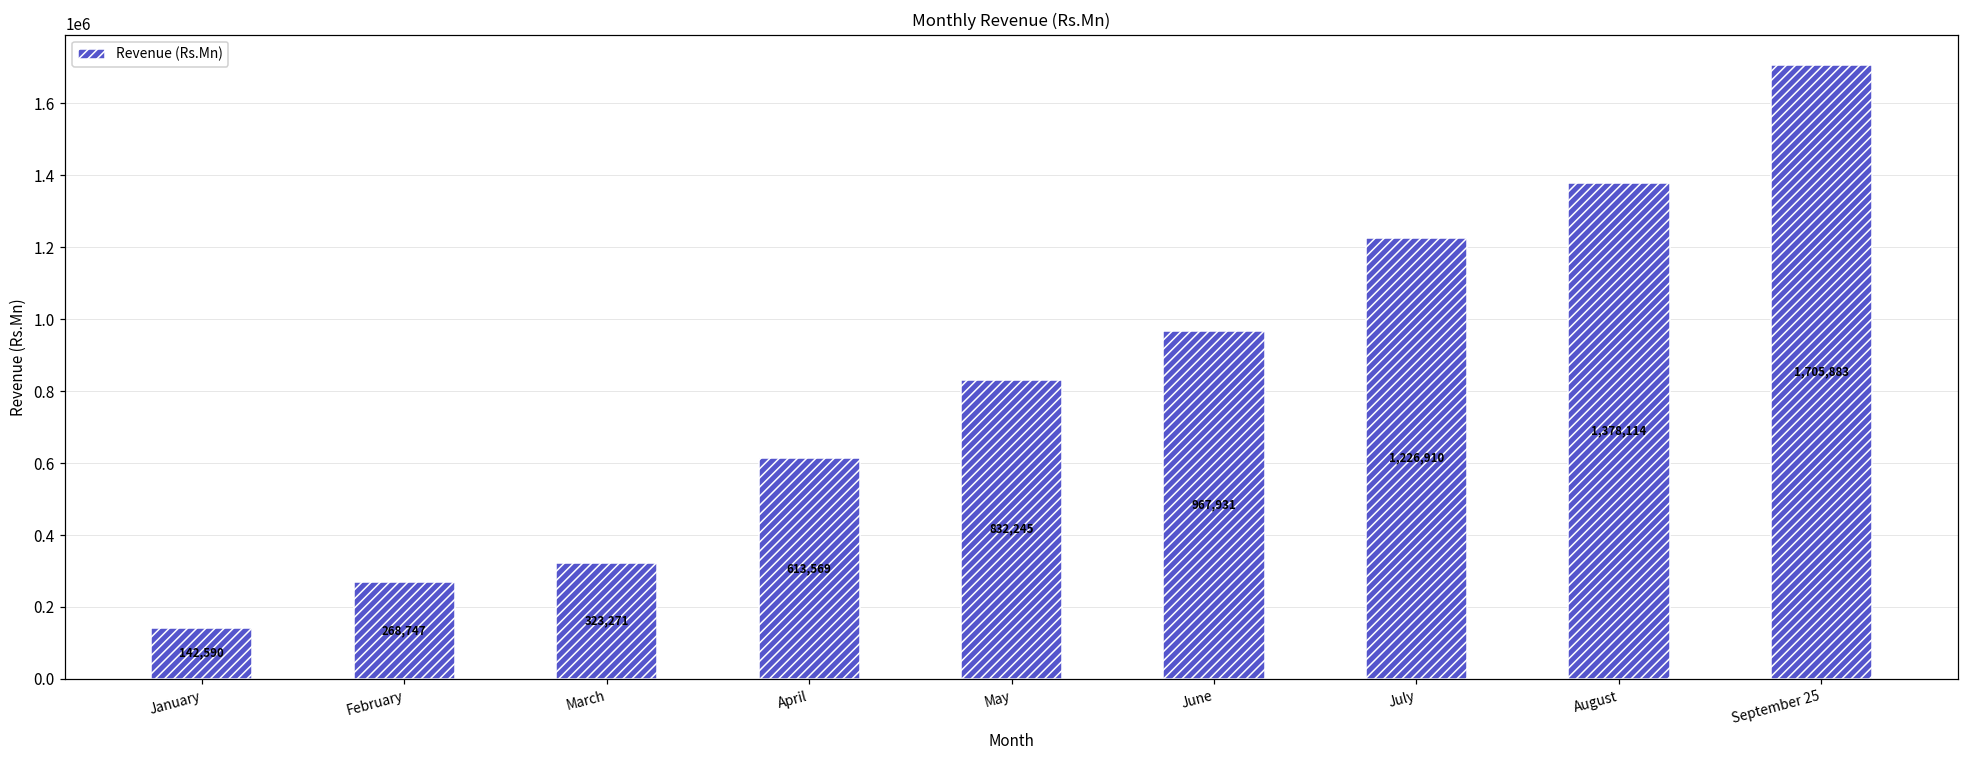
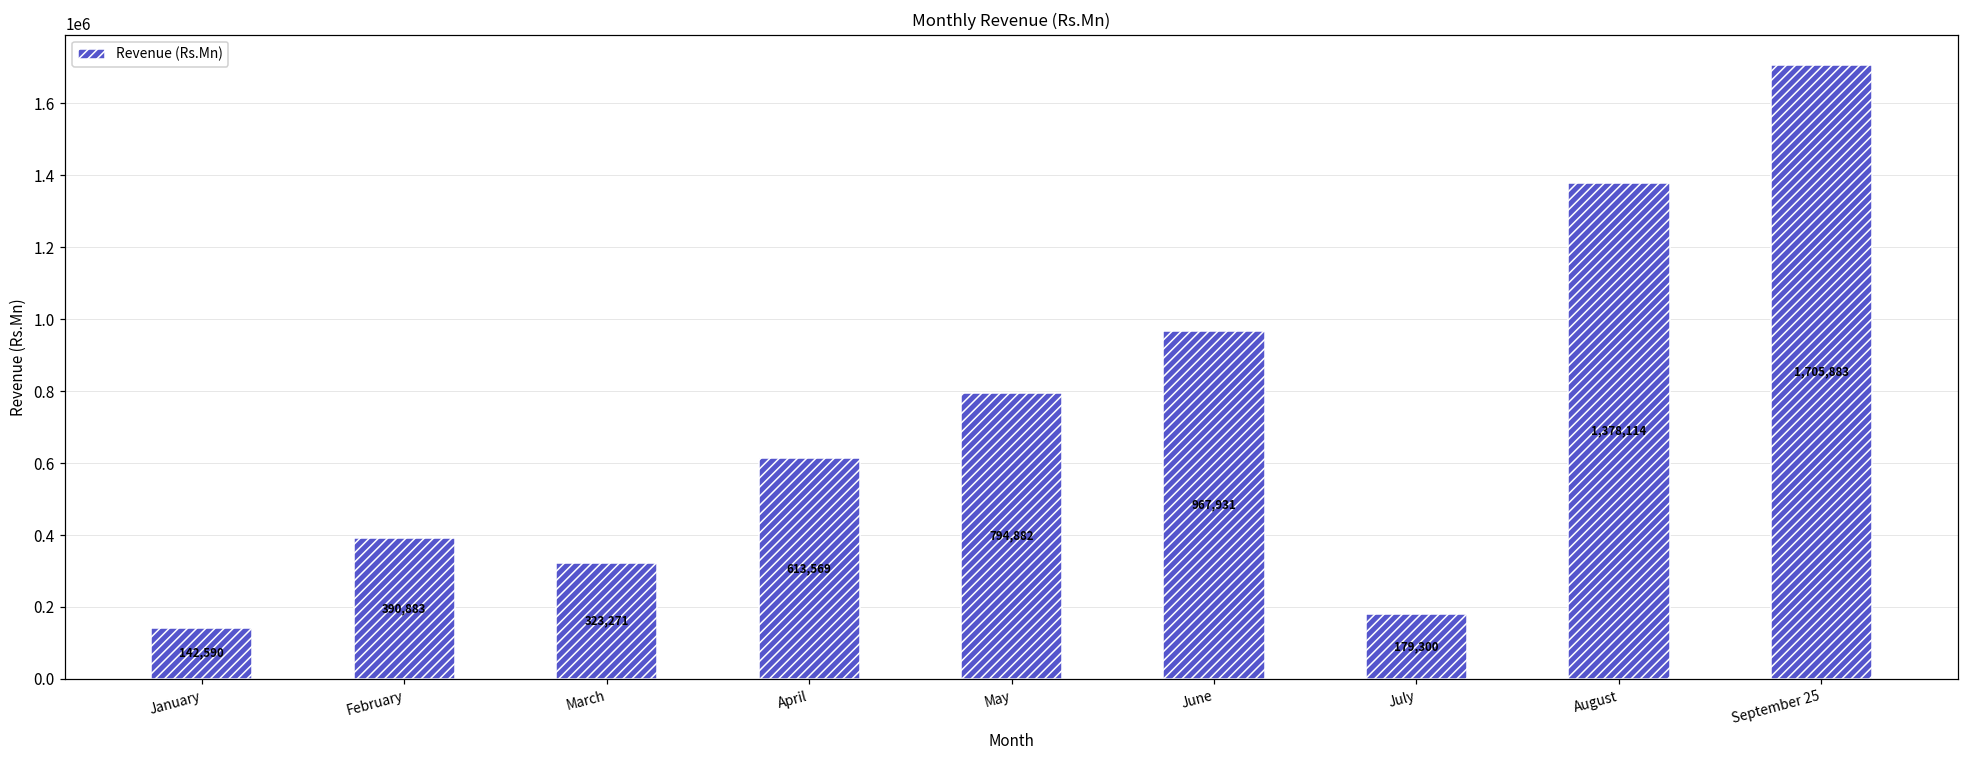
  {
    "January": "142,590",
-   "February": "268,747",
+   "February": "390,883",
    "March": "323,271",
    "April": "613,569",
-   "May": "832,245",
+   "May": "794,882",
    "June": "967,931",
-   "July": "1,226,910",
+   "July": "179,300",
    "August": "1,378,114",
    "September 25": "1,705,883"
  }
